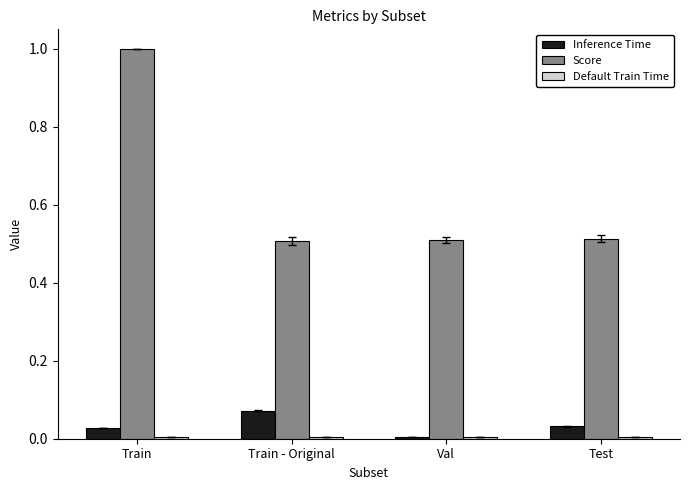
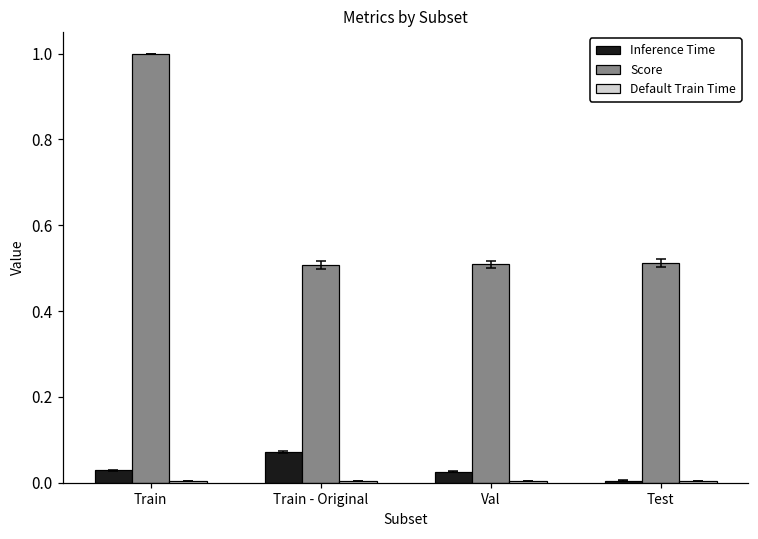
  {
    "Inference Time": {
      "Train": 0.03,
      "Train - Original": 0.07,
-     "Val": 0.01,
-     "Test": 0.03
+     "Val": 0.03,
+     "Test": 0.00
    },
    "Score": {
      "Train": 1.00,
      "Train - Original": 0.51,
      "Val": 0.51,
      "Test": 0.51
    }
  }
